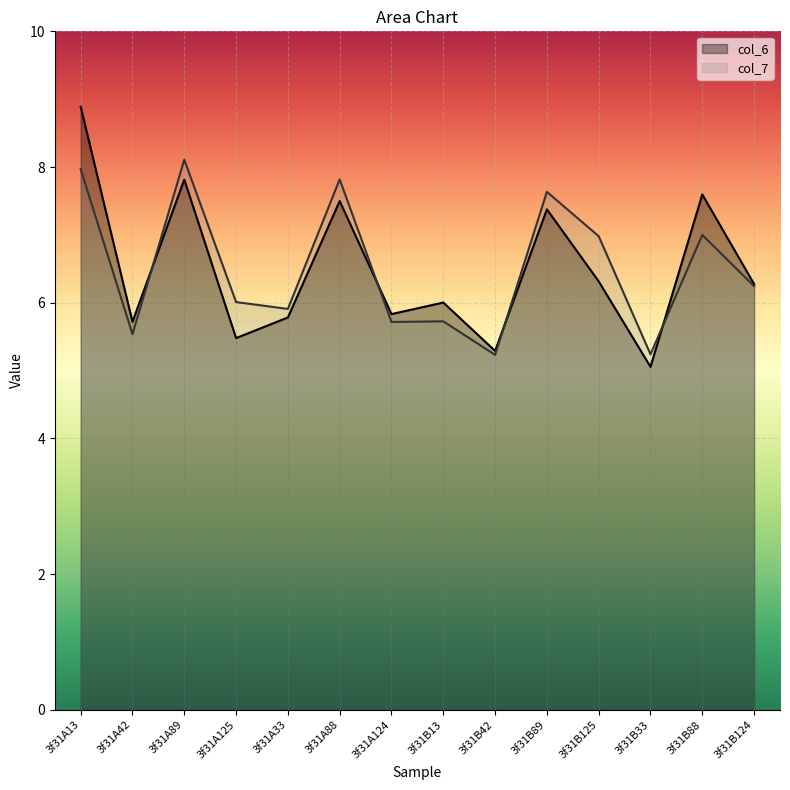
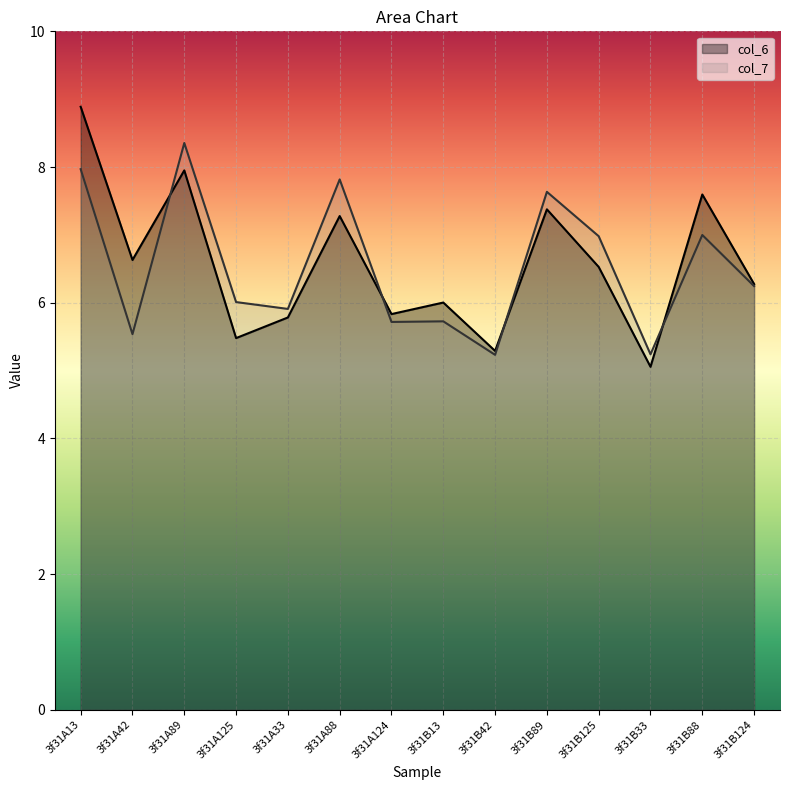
  {
    "col_6": {
      "3f31A13": 8.9,
-     "3f31A42": 5.7,
-     "3f31A89": 7.8,
+     "3f31A42": 6.6,
+     "3f31A89": 8.0,
      "3f31A125": 5.5,
      "3f31A33": 5.8,
-     "3f31A88": 7.5,
+     "3f31A88": 7.3,
      "3f31A124": 5.8,
      "3f31B13": 6.0,
      "3f31B42": 5.3,
      "3f31B89": 7.4,
-     "3f31B125": 6.3,
+     "3f31B125": 6.5,
      "3f31B33": 5.1,
      "3f31B88": 7.6
    },
    "col_7": {
      "3f31A13": 8.0,
      "3f31A42": 5.5,
-     "3f31A89": 8.1,
+     "3f31A89": 8.4,
      "3f31A125": 6.0,
      "3f31A33": 5.9,
      "3f31A88": 7.8,
      "3f31A124": 5.7,
      "3f31B13": 5.7,
      "3f31B42": 5.2,
      "3f31B89": 7.6,
      "3f31B125": 7.0,
      "3f31B33": 5.2,
      "3f31B88": 7.0
    }
  }
